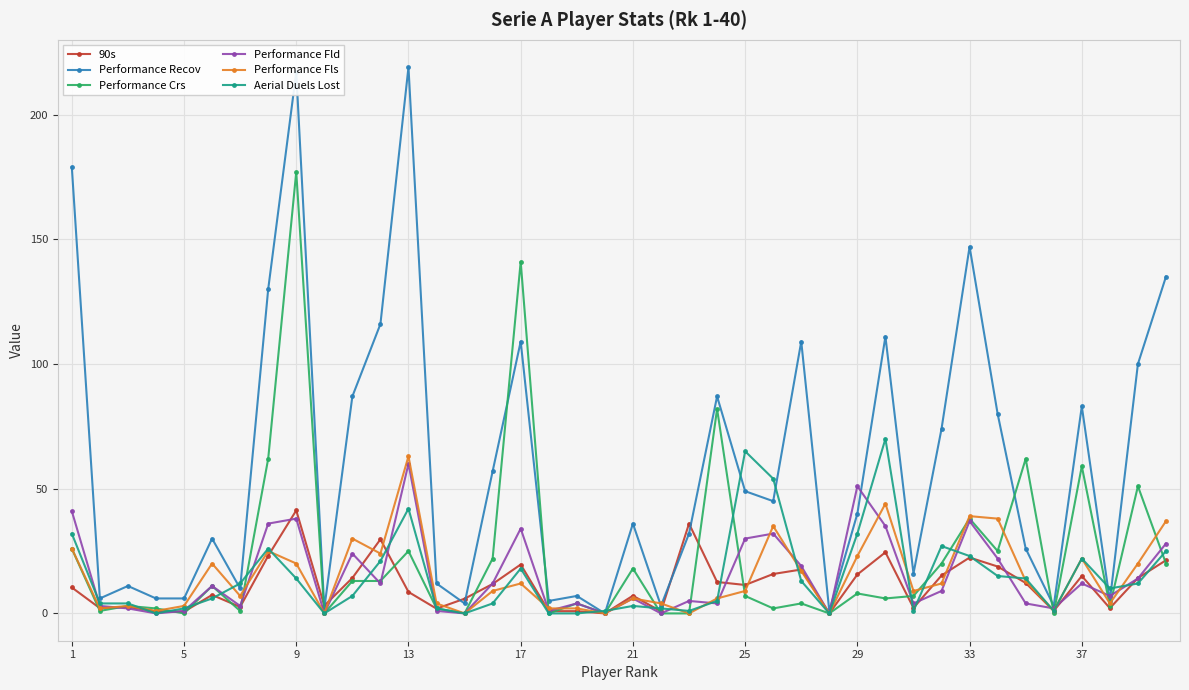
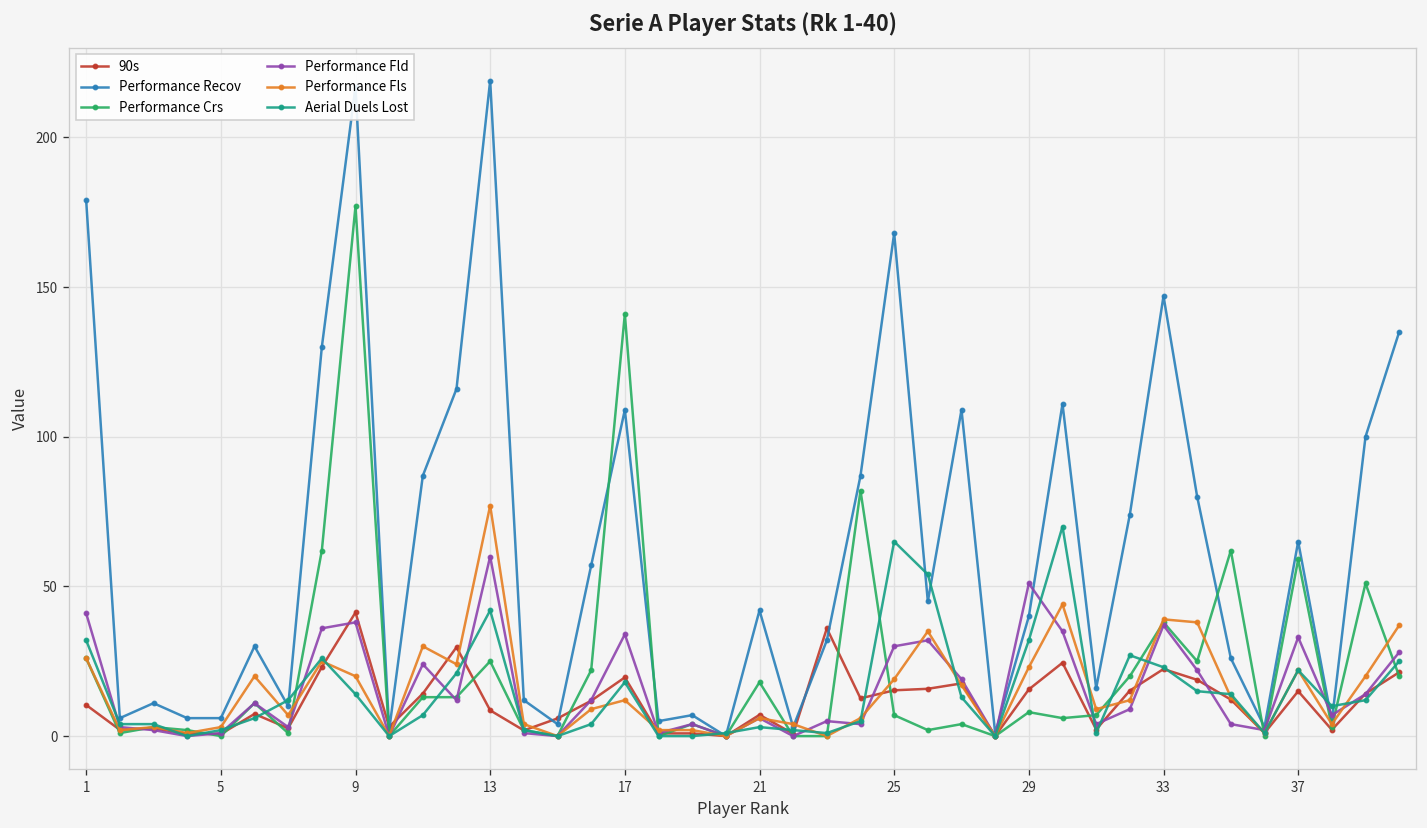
  {
    "90s": {
      "1": 10,
      "9": 41,
      "13": 9,
      "17": 20,
      "21": 7,
-     "25": 11,
+     "25": 15,
      "29": 16,
      "37": 15
    },
    "Performance Recov": {
      "1": 179,
      "5": 6,
      "13": 219,
      "17": 109,
-     "21": 36,
-     "25": 49,
+     "21": 42,
+     "25": 168,
      "29": 40,
      "33": 147,
-     "37": 83
+     "37": 65
    },
    "Performance Fld": {
      "1": 41,
      "9": 38,
      "13": 60,
      "17": 34,
      "25": 30,
      "29": 51,
-     "37": 12
+     "37": 33
    },
    "Performance Fls": {
      "9": 20,
-     "13": 63,
+     "13": 77,
      "17": 12,
-     "25": 9,
+     "25": 19,
      "29": 23
    }
  }
